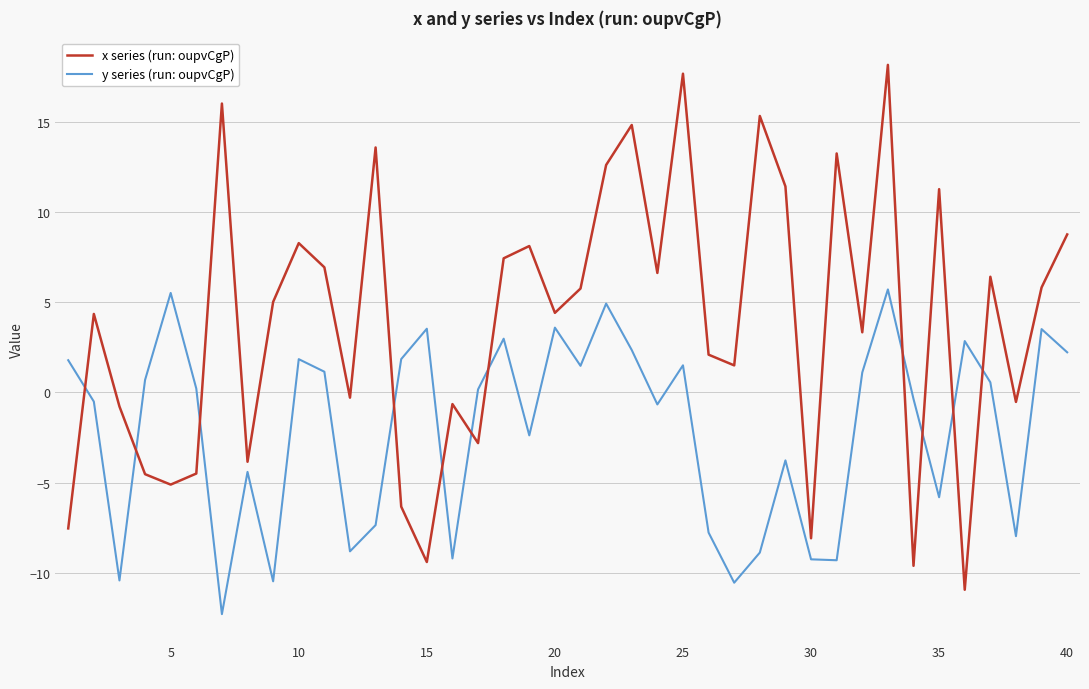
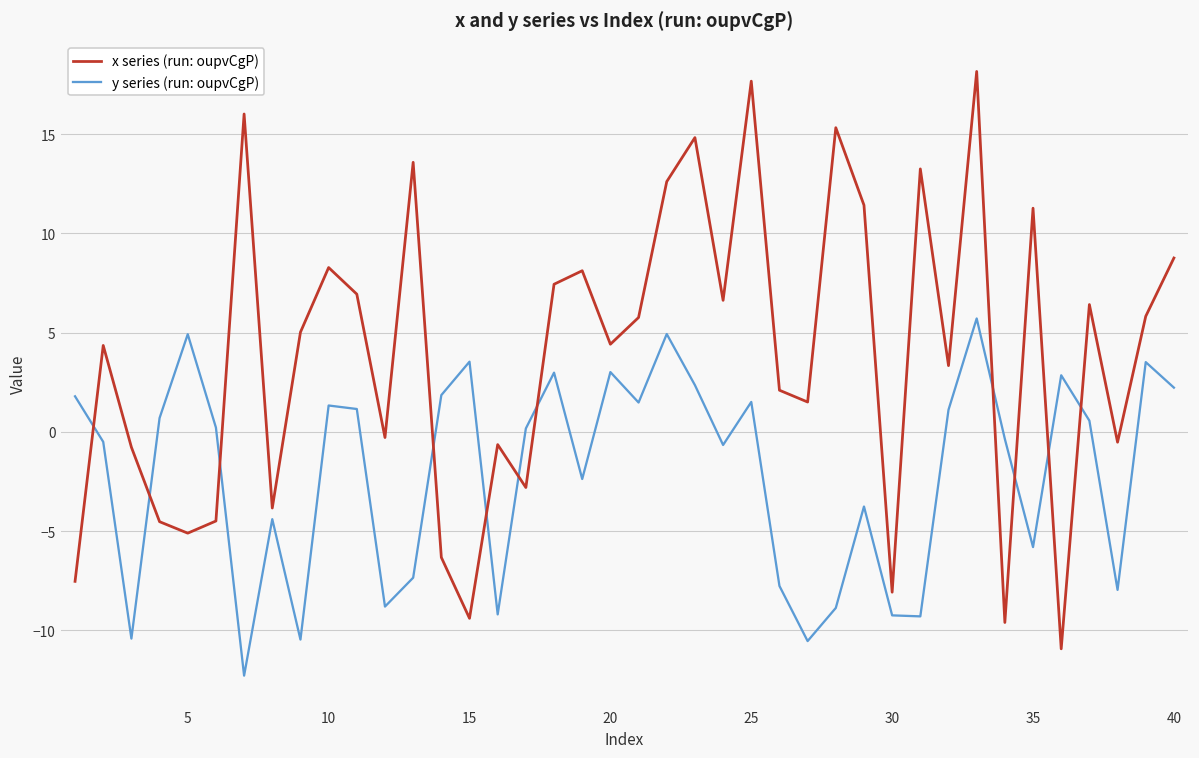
  {
    "x series (run: oupvCgP)": {
      "5": -5.1,
      "10": 8.3,
      "15": -9.4,
      "20": 4.4,
      "25": 17.7,
      "30": -8.1,
      "35": 11.3,
      "40": 8.8
    },
    "y series (run: oupvCgP)": {
-     "5": 5.5,
-     "10": 1.8,
+     "5": 4.9,
+     "10": 1.3,
      "15": 3.5,
-     "20": 3.6,
+     "20": 3.0,
      "25": 1.5,
      "30": -9.2,
      "35": -5.8,
      "40": 2.2
    }
  }
